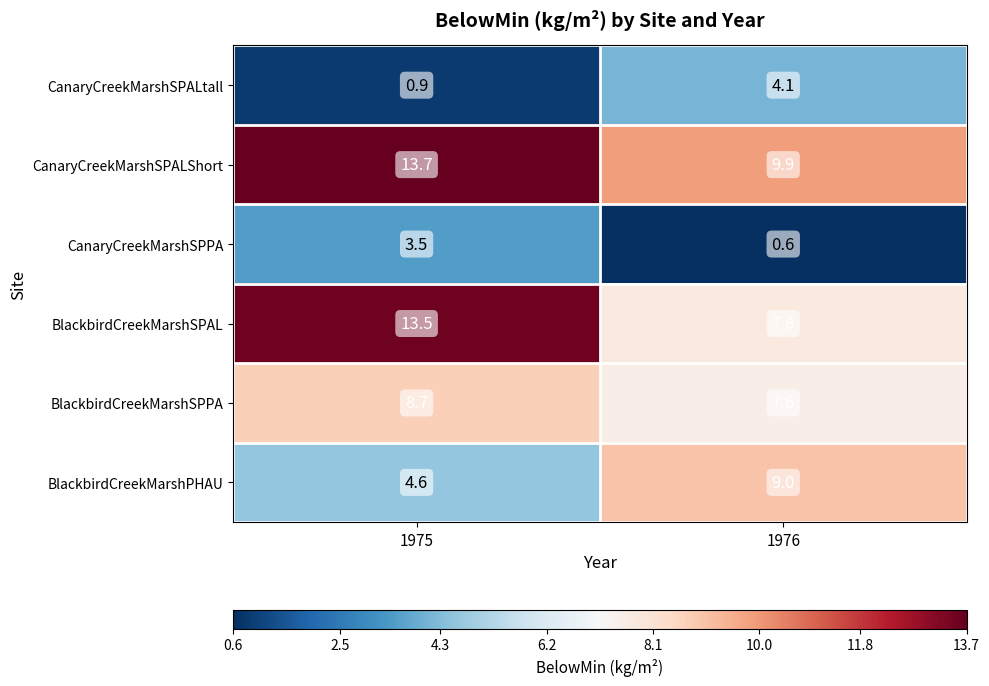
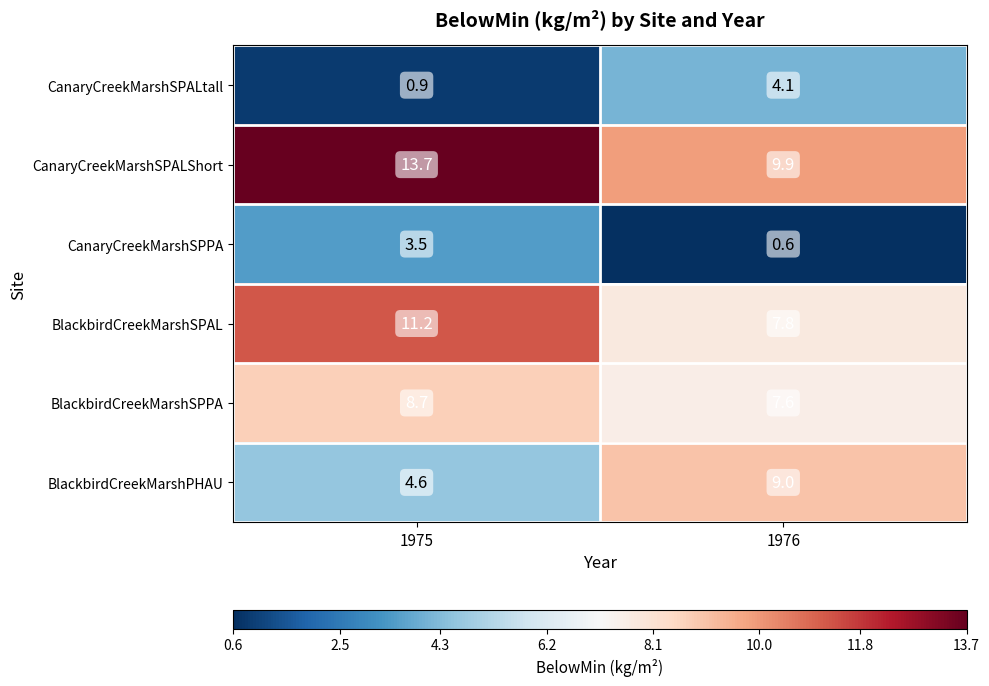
  {
    "BlackbirdCreekMarshSPAL": {
-     "1975": 13.5
+     "1975": 11.2
    }
  }
